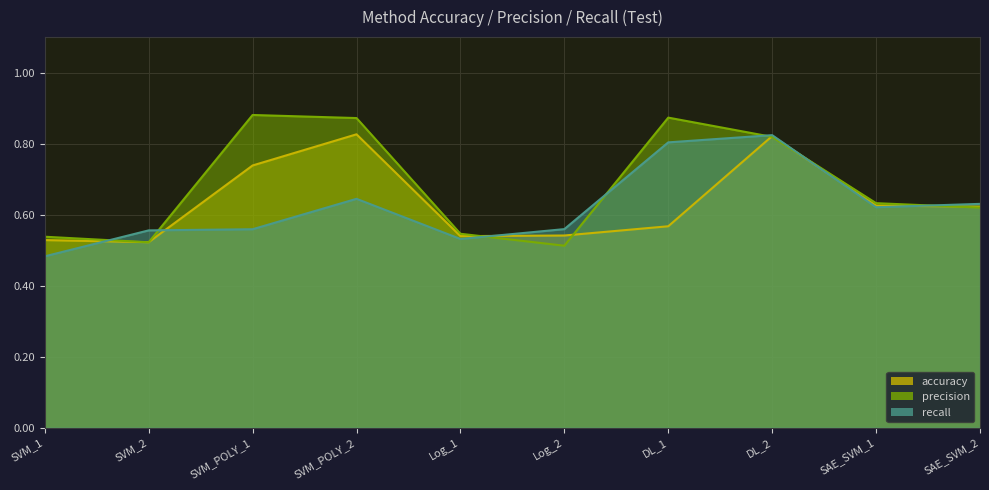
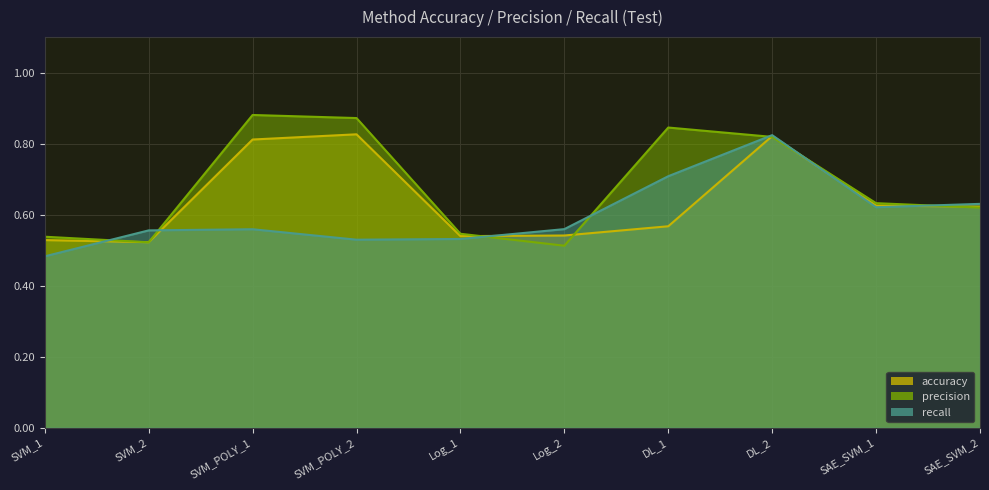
  {
    "accuracy": {
      "SVM_1": 0.53,
-     "SVM_POLY_1": 0.74,
+     "SVM_POLY_1": 0.81,
      "SVM_POLY_2": 0.83,
      "Log_2": 0.54,
      "DL_1": 0.57
    },
    "precision": {
      "SVM_1": 0.54,
      "SVM_POLY_1": 0.88,
      "SVM_POLY_2": 0.87,
      "Log_2": 0.51,
-     "DL_1": 0.87
+     "DL_1": 0.85
    },
    "recall": {
      "SVM_1": 0.48,
      "SVM_2": 0.56,
      "SVM_POLY_1": 0.56,
-     "SVM_POLY_2": 0.64,
+     "SVM_POLY_2": 0.53,
      "Log_1": 0.53,
      "Log_2": 0.56,
-     "DL_1": 0.80,
+     "DL_1": 0.71,
      "SAE_SVM_2": 0.63
    }
  }
